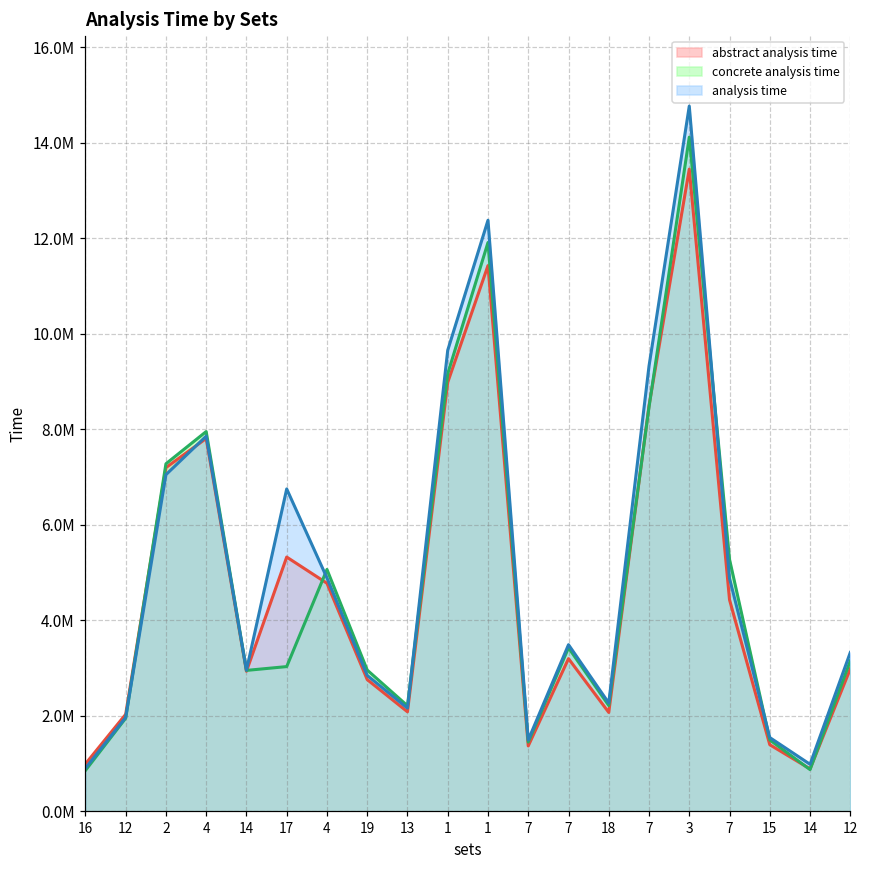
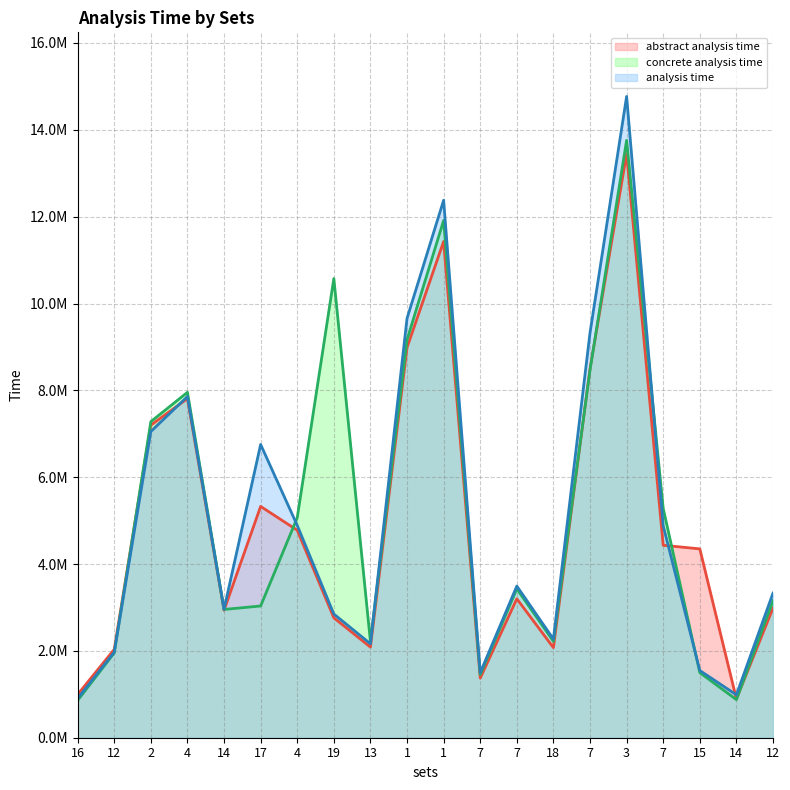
  {
    "abstract analysis time": {
      "16": 1000000,
      "2": 7200000,
      "17": 5300000,
      "19": 2800000,
      "13": 2100000,
      "18": 2100000,
      "3": 13400000,
-     "15": 1400000
+     "15": 4300000
    },
    "concrete analysis time": {
      "2": 7300000,
      "17": 3000000,
-     "19": 3000000,
-     "3": 14100000
+     "19": 10600000,
+     "3": 13800000
    },
    "analysis time": {
      "2": 7100000,
      "17": 6800000,
      "19": 2800000,
      "3": 14800000
    }
  }
